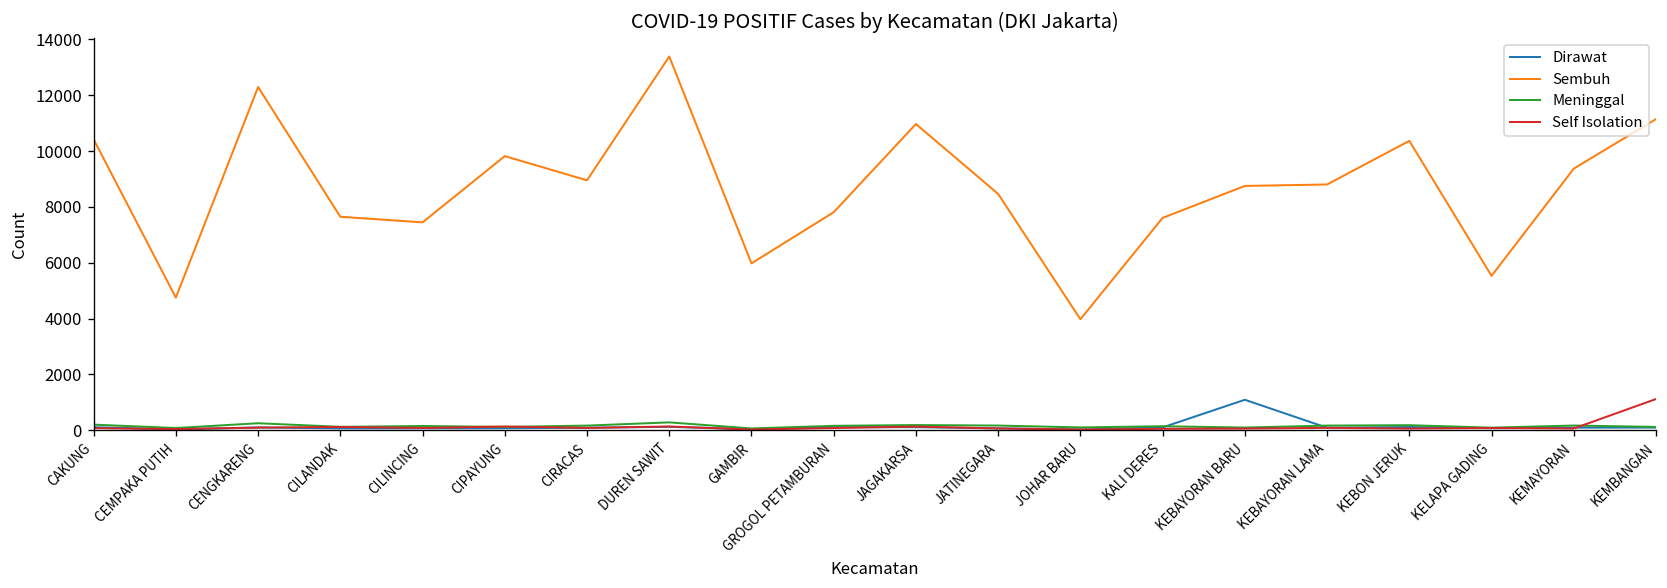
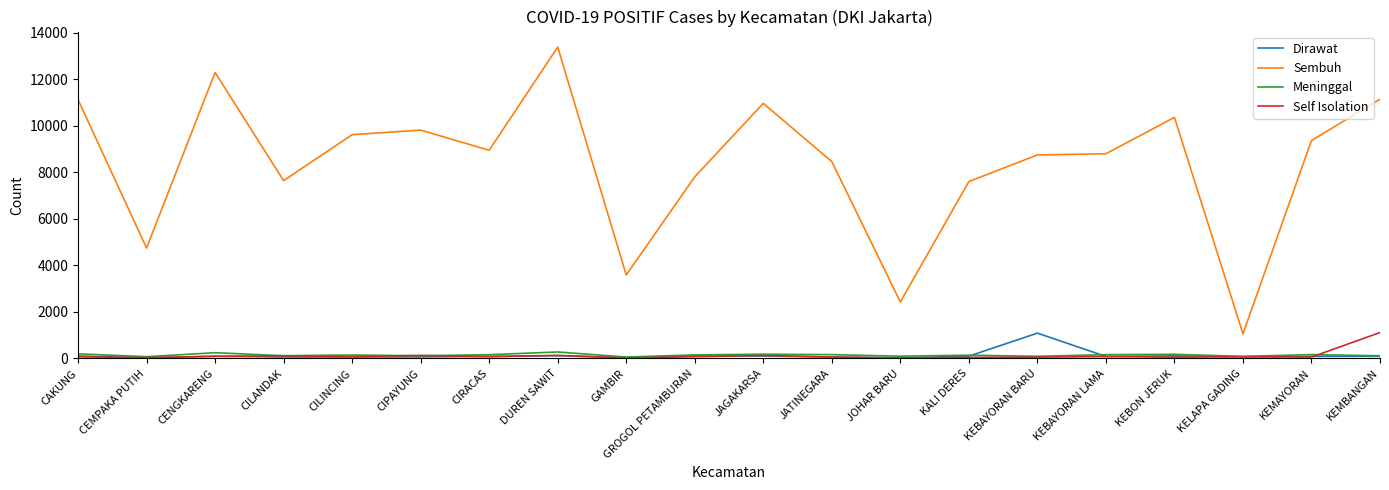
  {
    "Dirawat": {
      "KEBAYORAN BARU": 1100
    },
    "Sembuh": {
-     "CAKUNG": 10400,
+     "CAKUNG": 11100,
      "CEMPAKA PUTIH": 4700,
      "CENGKARENG": 12300,
      "CILANDAK": 7600,
-     "CILINCING": 7400,
+     "CILINCING": 9600,
      "CIPAYUNG": 9800,
      "CIRACAS": 9000,
      "DUREN SAWIT": 13400,
-     "GAMBIR": 6000,
+     "GAMBIR": 3600,
      "GROGOL PETAMBURAN": 7800,
      "JAGAKARSA": 11000,
      "JATINEGARA": 8500,
-     "JOHAR BARU": 4000,
+     "JOHAR BARU": 2400,
      "KALI DERES": 7600,
      "KEBAYORAN BARU": 8800,
      "KEBAYORAN LAMA": 8800,
      "KEBON JERUK": 10400,
-     "KELAPA GADING": 5500,
+     "KELAPA GADING": 1100,
      "KEMAYORAN": 9400,
      "KEMBANGAN": 11100
    },
    "Meninggal": {
      "CENGKARENG": 200,
      "DUREN SAWIT": 300
    },
    "Self Isolation": {
      "KEMBANGAN": 1100
    }
  }
